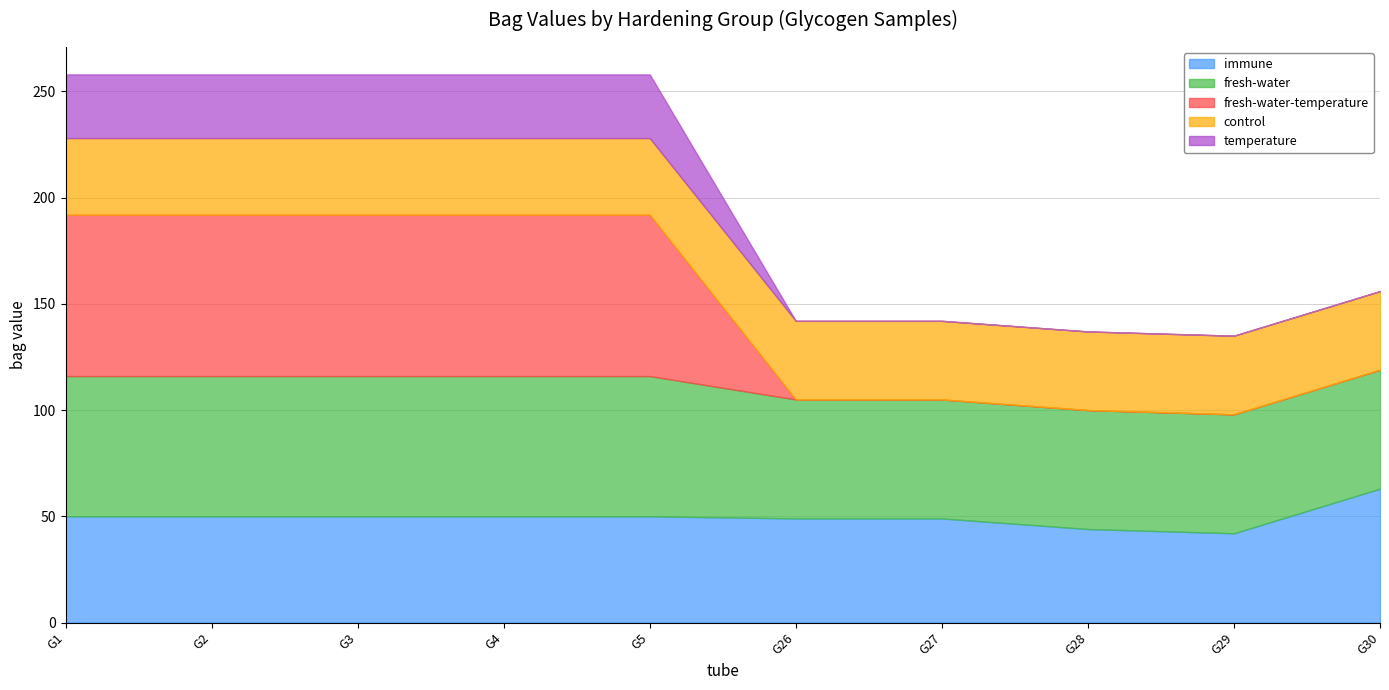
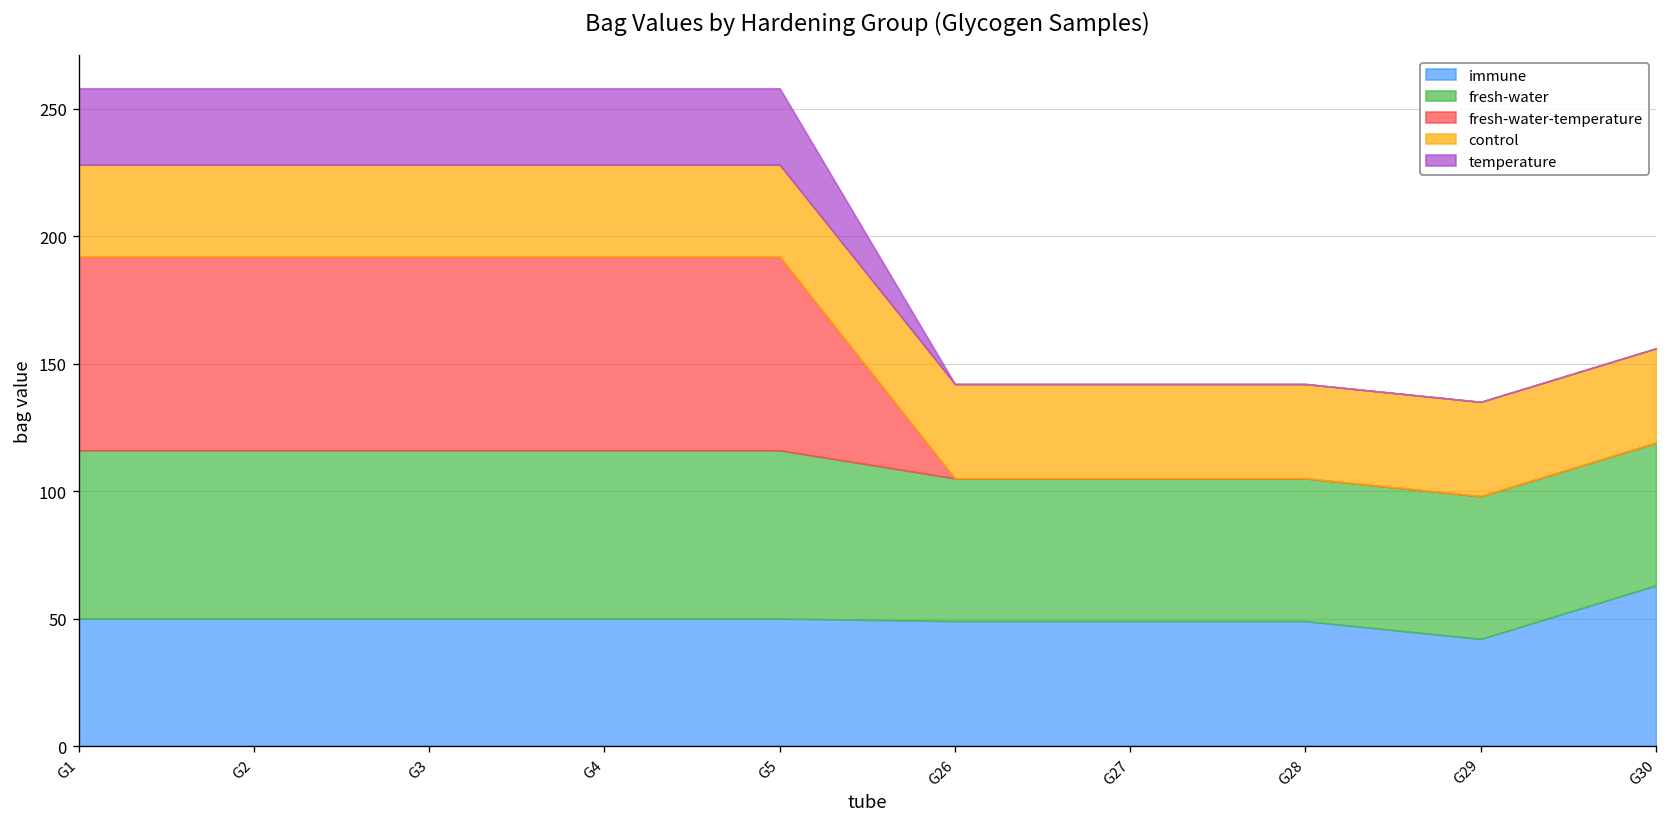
  {
    "immune": {
      "G1": 50,
      "G2": 50,
      "G3": 50,
      "G4": 50,
      "G5": 50,
      "G26": 49,
      "G27": 49,
-     "G28": 44,
+     "G28": 49,
      "G29": 42,
      "G30": 63
    },
    "fresh-water": {
      "G1": 66,
      "G2": 66,
      "G3": 66,
      "G4": 66,
      "G5": 66
    },
    "fresh-water-temperature": {
      "G1": 76,
      "G2": 76,
      "G3": 76,
      "G4": 76,
      "G5": 76
    },
    "control": {
      "G1": 36,
      "G2": 36,
      "G3": 36,
      "G4": 36,
      "G5": 36
    },
    "temperature": {
      "G1": 30,
      "G2": 30,
      "G3": 30,
      "G4": 30,
      "G5": 30
    }
  }
